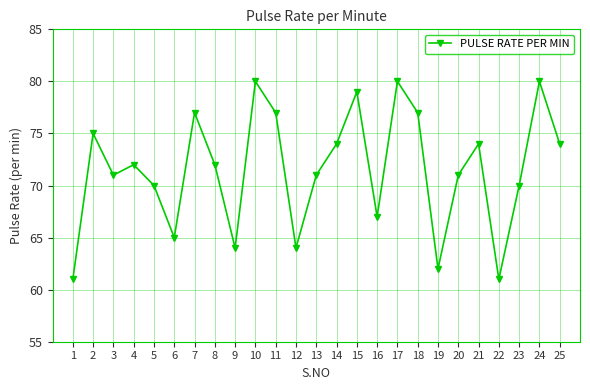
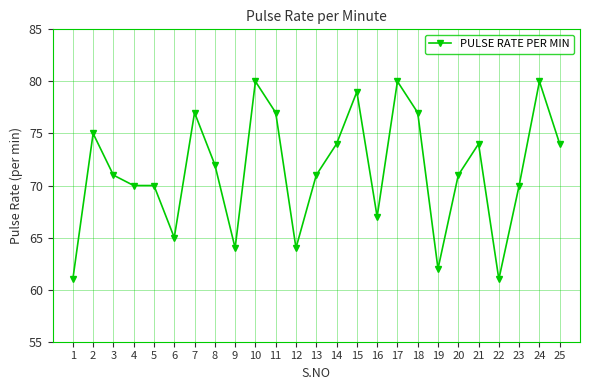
  {
    "1": 61,
    "2": 75,
    "3": 71,
-   "4": 72,
+   "4": 70,
    "5": 70,
    "6": 65,
    "7": 77,
    "8": 72,
    "9": 64,
    "10": 80,
    "11": 77,
    "12": 64,
    "13": 71,
    "14": 74,
    "15": 79,
    "16": 67,
    "17": 80,
    "18": 77,
    "19": 62,
    "20": 71,
    "21": 74,
    "22": 61,
    "23": 70,
    "24": 80,
    "25": 74
  }
